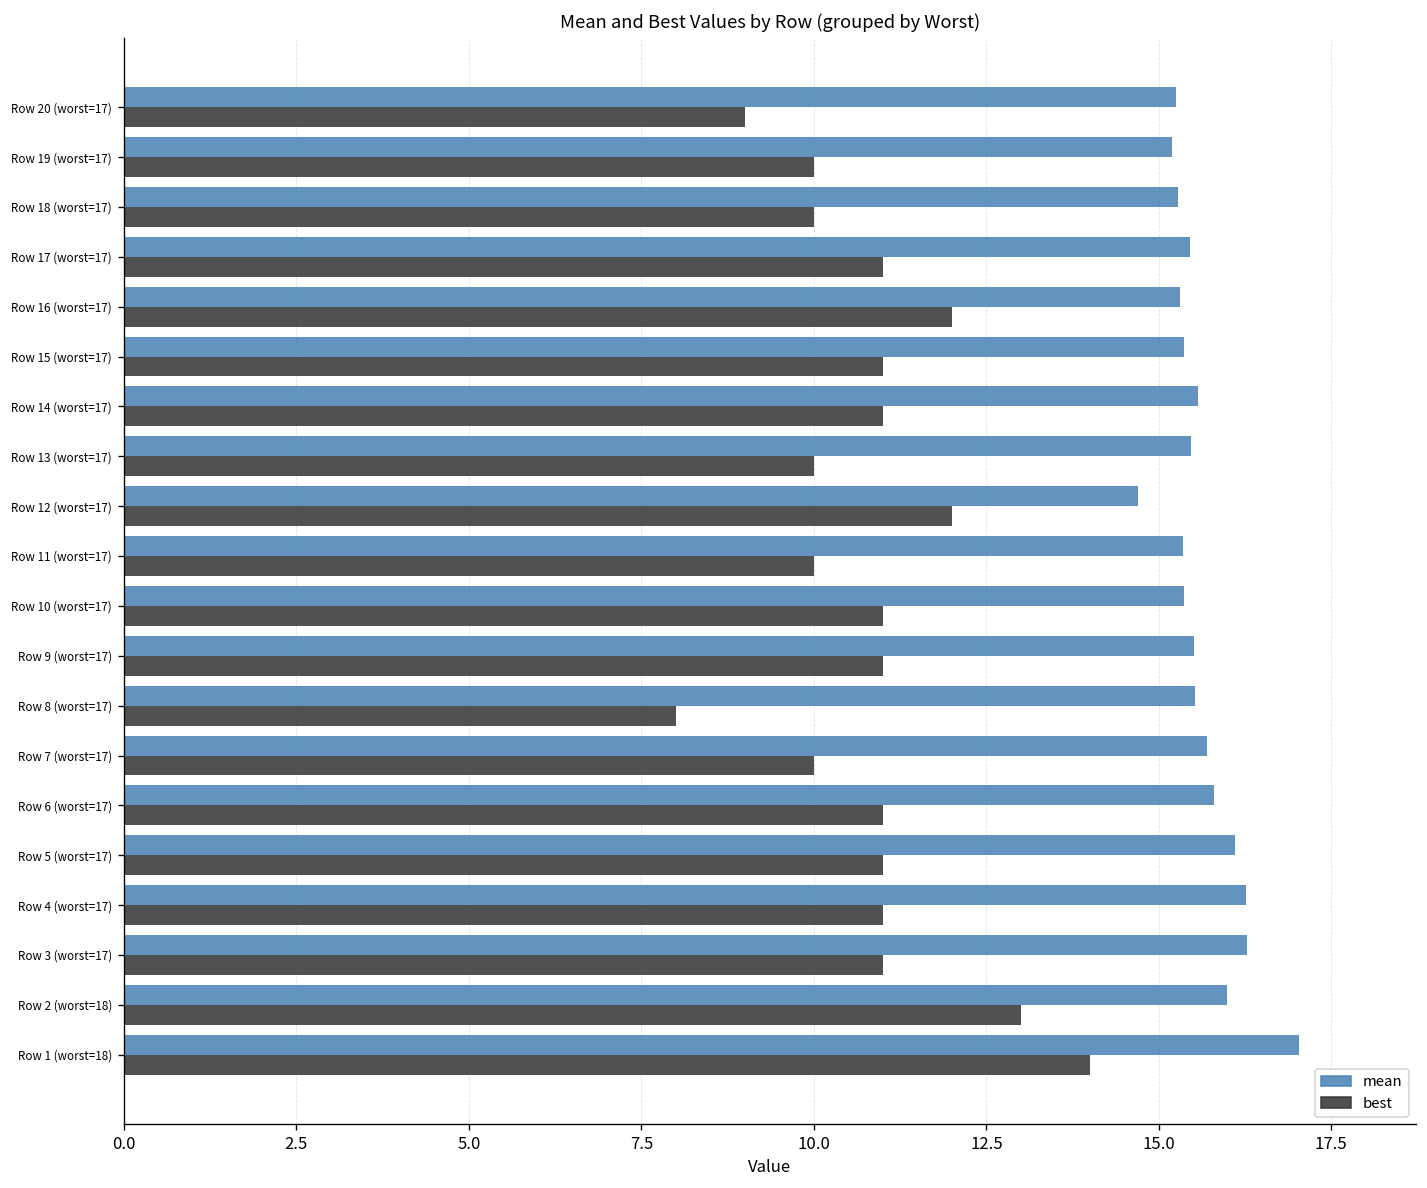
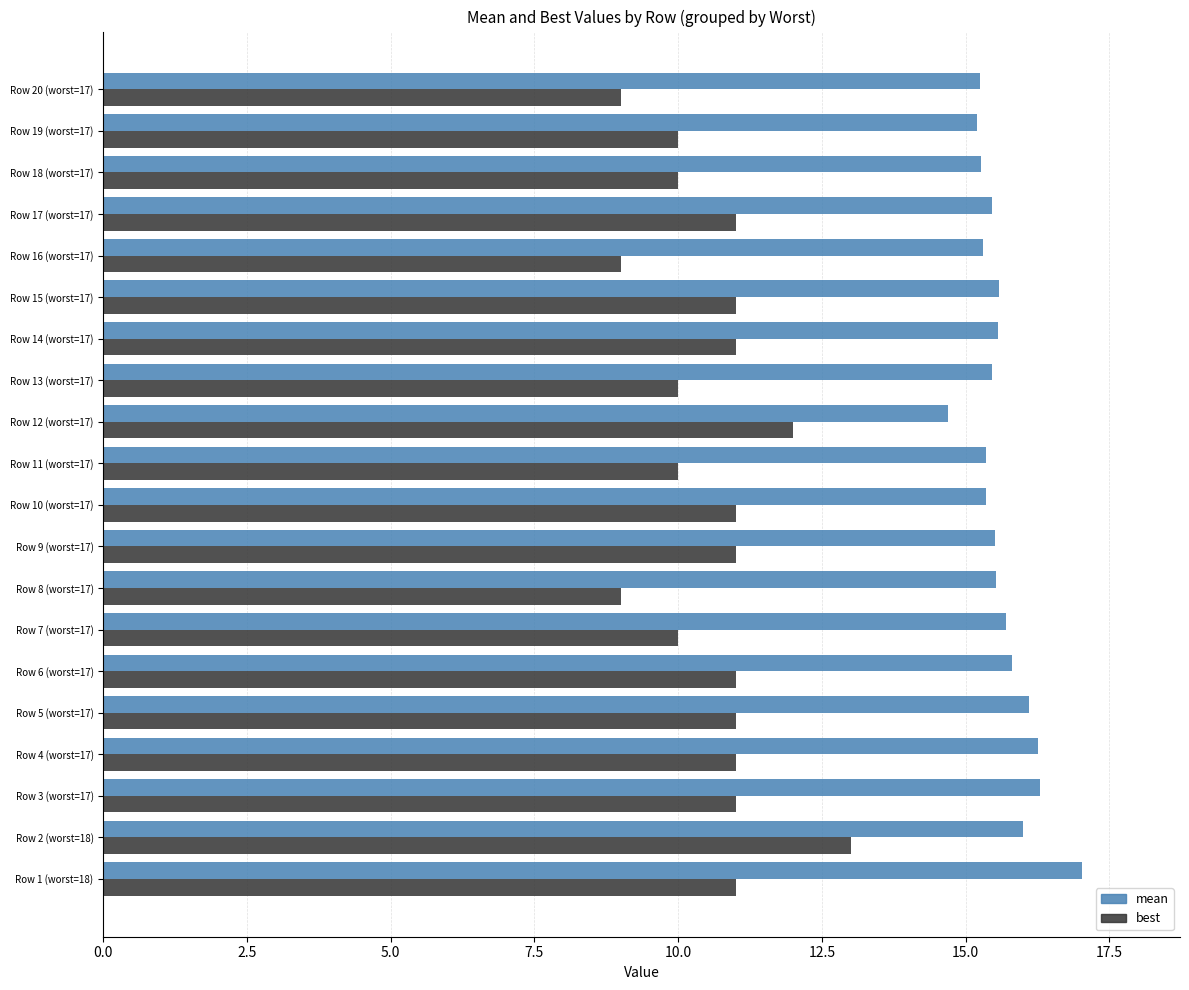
  {
    "mean": {
      "Row 20 (worst=17)": 15.3,
      "Row 19 (worst=17)": 15.2,
      "Row 18 (worst=17)": 15.3,
      "Row 17 (worst=17)": 15.5,
      "Row 16 (worst=17)": 15.3,
-     "Row 15 (worst=17)": 15.4,
+     "Row 15 (worst=17)": 15.6,
      "Row 14 (worst=17)": 15.6,
      "Row 13 (worst=17)": 15.5,
      "Row 12 (worst=17)": 14.7,
      "Row 11 (worst=17)": 15.4,
      "Row 10 (worst=17)": 15.4,
      "Row 9 (worst=17)": 15.5,
      "Row 8 (worst=17)": 15.5,
      "Row 7 (worst=17)": 15.7,
      "Row 6 (worst=17)": 15.8,
      "Row 5 (worst=17)": 16.1,
      "Row 4 (worst=17)": 16.3,
      "Row 3 (worst=17)": 16.3,
      "Row 2 (worst=18)": 16.0,
      "Row 1 (worst=18)": 17.0
    },
    "best": {
      "Row 20 (worst=17)": 9,
      "Row 19 (worst=17)": 10,
      "Row 18 (worst=17)": 10,
      "Row 17 (worst=17)": 11,
-     "Row 16 (worst=17)": 12,
+     "Row 16 (worst=17)": 9,
      "Row 15 (worst=17)": 11,
      "Row 14 (worst=17)": 11,
      "Row 13 (worst=17)": 10,
      "Row 12 (worst=17)": 12,
      "Row 11 (worst=17)": 10,
      "Row 10 (worst=17)": 11,
      "Row 9 (worst=17)": 11,
-     "Row 8 (worst=17)": 8,
+     "Row 8 (worst=17)": 9,
      "Row 7 (worst=17)": 10,
      "Row 6 (worst=17)": 11,
      "Row 5 (worst=17)": 11,
      "Row 4 (worst=17)": 11,
      "Row 3 (worst=17)": 11,
      "Row 2 (worst=18)": 13,
-     "Row 1 (worst=18)": 14
+     "Row 1 (worst=18)": 11
    }
  }
